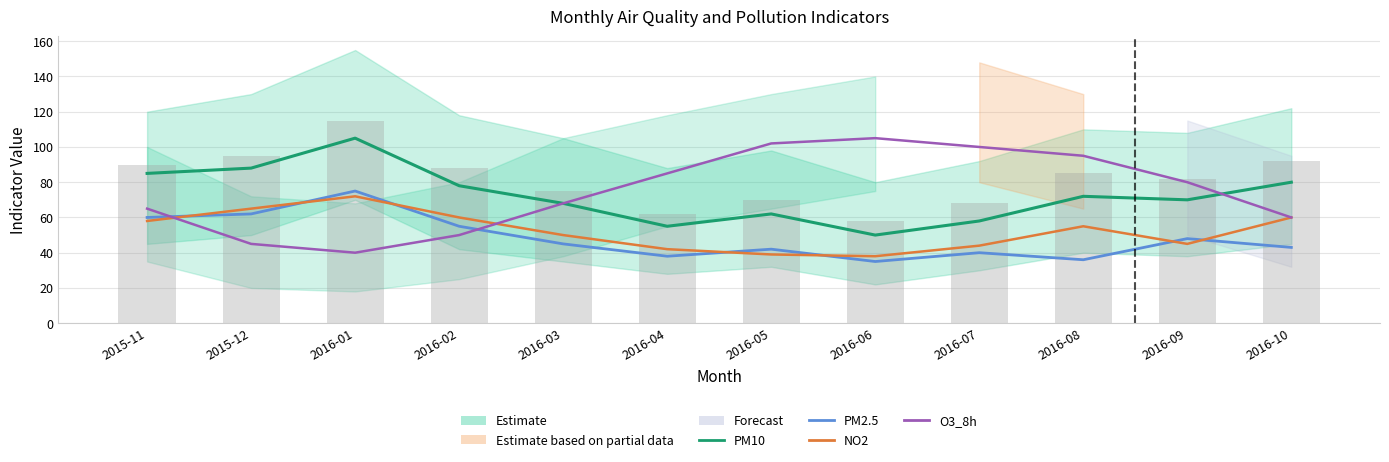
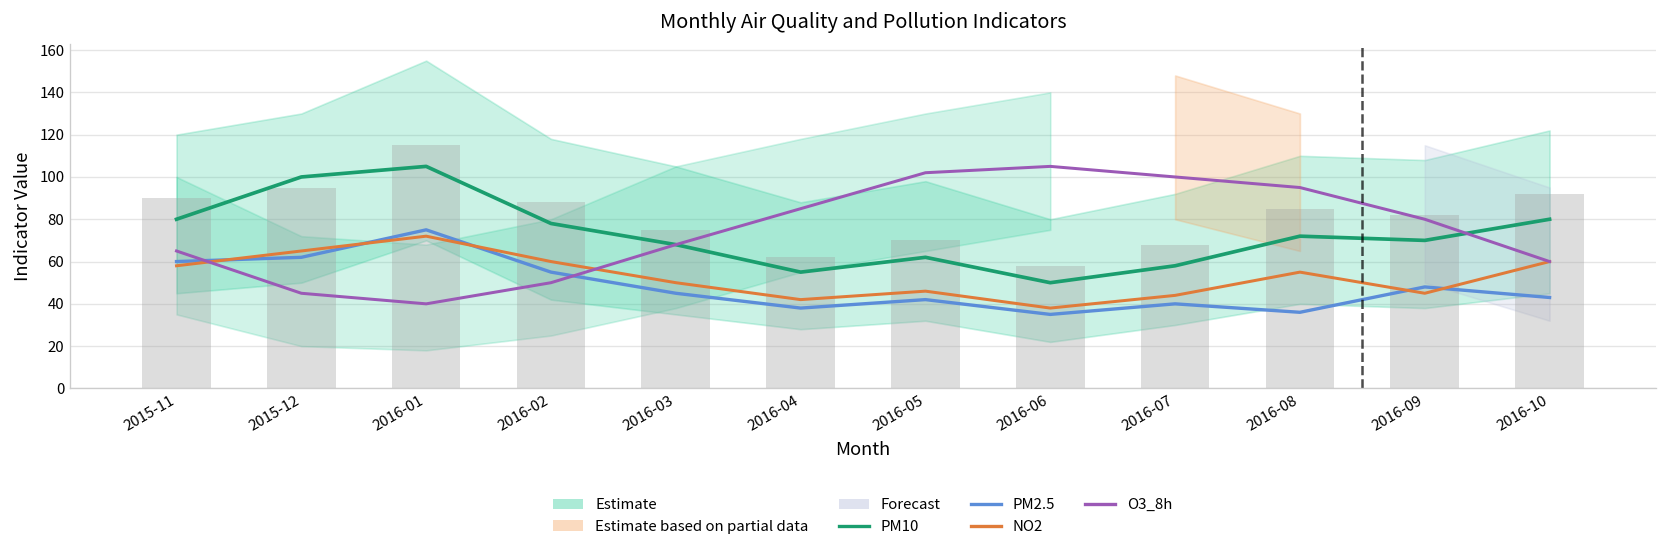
  {
    "PM10": {
-     "2015-11": 85,
-     "2015-12": 88,
+     "2015-11": 80,
+     "2015-12": 100,
      "2016-01": 105,
      "2016-02": 78,
      "2016-04": 55,
      "2016-05": 62,
      "2016-06": 50,
      "2016-07": 58,
      "2016-08": 72,
      "2016-09": 70,
      "2016-10": 80
    },
    "PM2.5": {
      "2015-11": 60,
      "2015-12": 62,
      "2016-01": 75,
      "2016-02": 55,
      "2016-03": 45,
      "2016-04": 38,
      "2016-05": 42,
      "2016-06": 35,
      "2016-07": 40,
      "2016-08": 36,
      "2016-09": 48,
      "2016-10": 43
    },
    "NO2": {
      "2015-11": 58,
      "2015-12": 65,
      "2016-01": 72,
      "2016-02": 60,
      "2016-03": 50,
      "2016-04": 42,
-     "2016-05": 39,
+     "2016-05": 46,
      "2016-06": 38,
      "2016-07": 44,
      "2016-08": 55,
      "2016-09": 45
    },
    "O3_8h": {
      "2015-11": 65,
      "2015-12": 45,
      "2016-01": 40,
      "2016-02": 50,
      "2016-04": 85,
      "2016-05": 102,
      "2016-06": 105,
      "2016-07": 100,
      "2016-08": 95,
      "2016-09": 80
    }
  }
